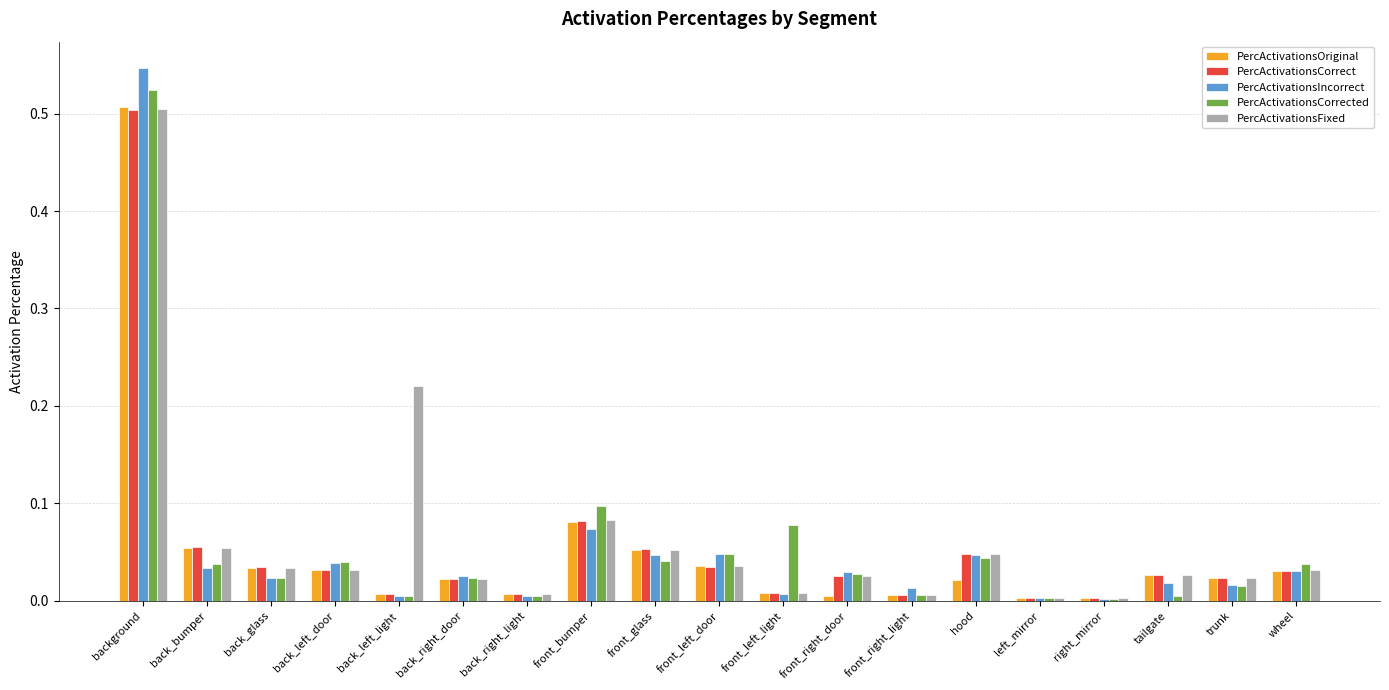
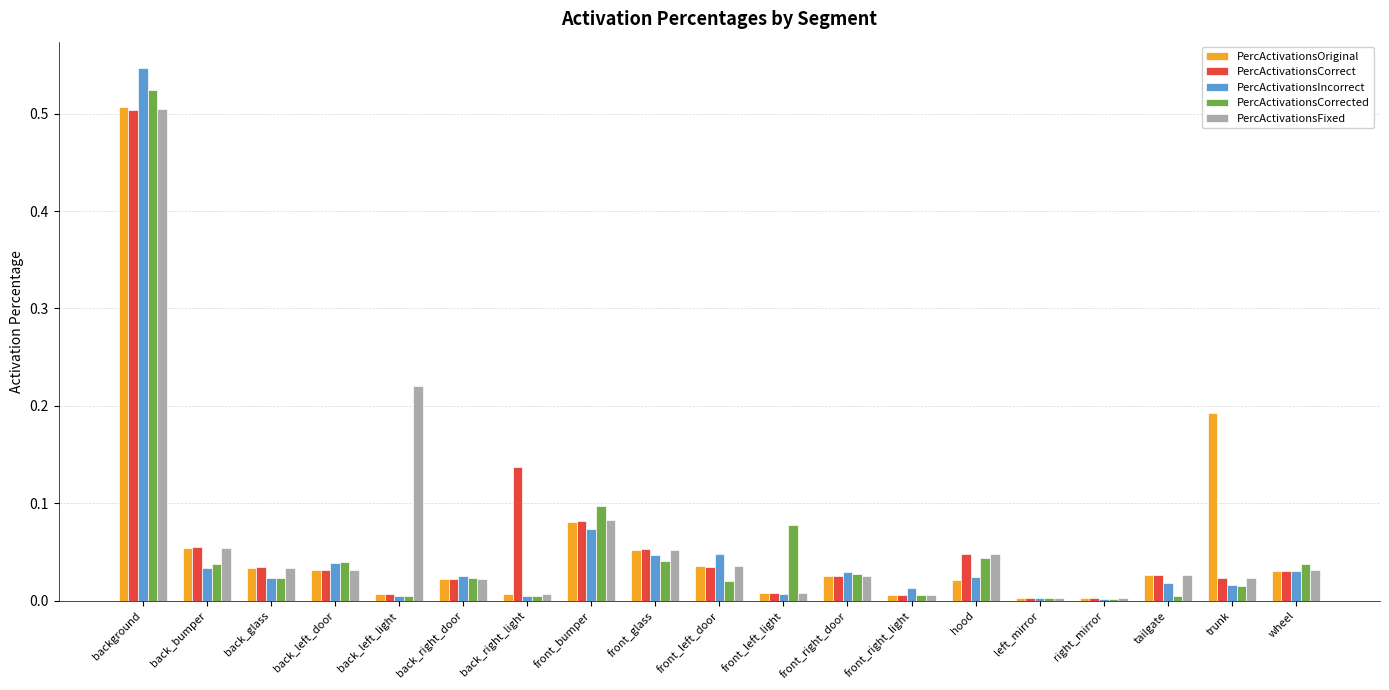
  {
    "PercActivationsOriginal": {
      "background": 0.51,
      "back_bumper": 0.05,
      "back_glass": 0.03,
      "back_left_door": 0.03,
      "back_left_light": 0.01,
      "back_right_door": 0.02,
      "back_right_light": 0.01,
      "front_bumper": 0.08,
      "front_glass": 0.05,
      "front_left_door": 0.04,
      "front_left_light": 0.01,
-     "front_right_door": 0.01,
+     "front_right_door": 0.03,
      "front_right_light": 0.01,
      "hood": 0.02,
      "tailgate": 0.03,
-     "trunk": 0.02,
+     "trunk": 0.19,
      "wheel": 0.03
    },
    "PercActivationsCorrect": {
      "background": 0.50,
      "back_bumper": 0.06,
      "back_glass": 0.03,
      "back_left_door": 0.03,
      "back_left_light": 0.01,
      "back_right_door": 0.02,
-     "back_right_light": 0.01,
+     "back_right_light": 0.14,
      "front_bumper": 0.08,
      "front_glass": 0.05,
      "front_left_door": 0.03,
      "front_left_light": 0.01,
      "front_right_door": 0.03,
      "front_right_light": 0.01,
      "hood": 0.05,
      "tailgate": 0.03,
      "trunk": 0.02,
      "wheel": 0.03
    },
    "PercActivationsIncorrect": {
      "background": 0.55,
      "back_bumper": 0.03,
      "back_glass": 0.02,
      "back_left_door": 0.04,
      "back_left_light": 0.00,
      "back_right_door": 0.03,
      "back_right_light": 0.00,
      "front_bumper": 0.07,
      "front_glass": 0.05,
      "front_left_door": 0.05,
      "front_left_light": 0.01,
      "front_right_door": 0.03,
      "front_right_light": 0.01,
-     "hood": 0.05,
+     "hood": 0.02,
      "tailgate": 0.02,
      "trunk": 0.02,
      "wheel": 0.03
    },
    "PercActivationsCorrected": {
      "background": 0.52,
      "back_bumper": 0.04,
      "back_glass": 0.02,
      "back_left_door": 0.04,
      "back_left_light": 0.00,
      "back_right_door": 0.02,
      "back_right_light": 0.01,
      "front_bumper": 0.10,
      "front_glass": 0.04,
-     "front_left_door": 0.05,
+     "front_left_door": 0.02,
      "front_left_light": 0.08,
      "front_right_door": 0.03,
      "front_right_light": 0.01,
      "hood": 0.04,
      "tailgate": 0.00,
      "trunk": 0.01,
      "wheel": 0.04
    },
    "PercActivationsFixed": {
      "background": 0.50,
      "back_bumper": 0.05,
      "back_glass": 0.03,
      "back_left_door": 0.03,
      "back_left_light": 0.22,
      "back_right_door": 0.02,
      "back_right_light": 0.01,
      "front_bumper": 0.08,
      "front_glass": 0.05,
      "front_left_door": 0.04,
      "front_left_light": 0.01,
      "front_right_door": 0.03,
      "front_right_light": 0.01,
      "hood": 0.05,
      "tailgate": 0.03,
      "trunk": 0.02,
      "wheel": 0.03
    }
  }
